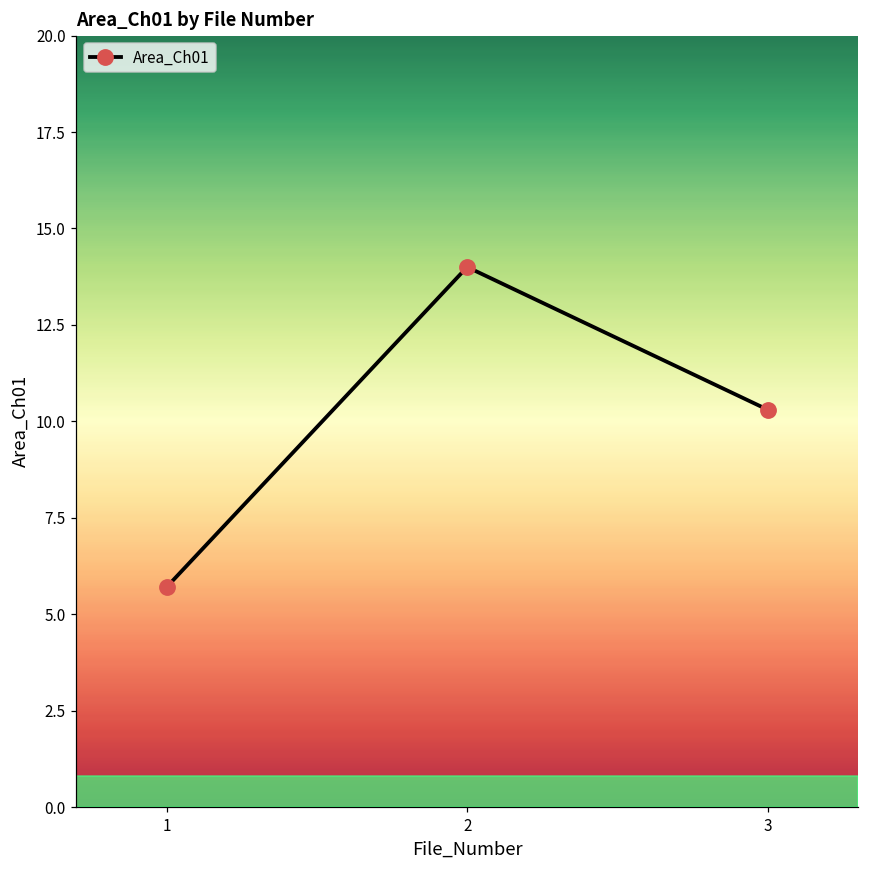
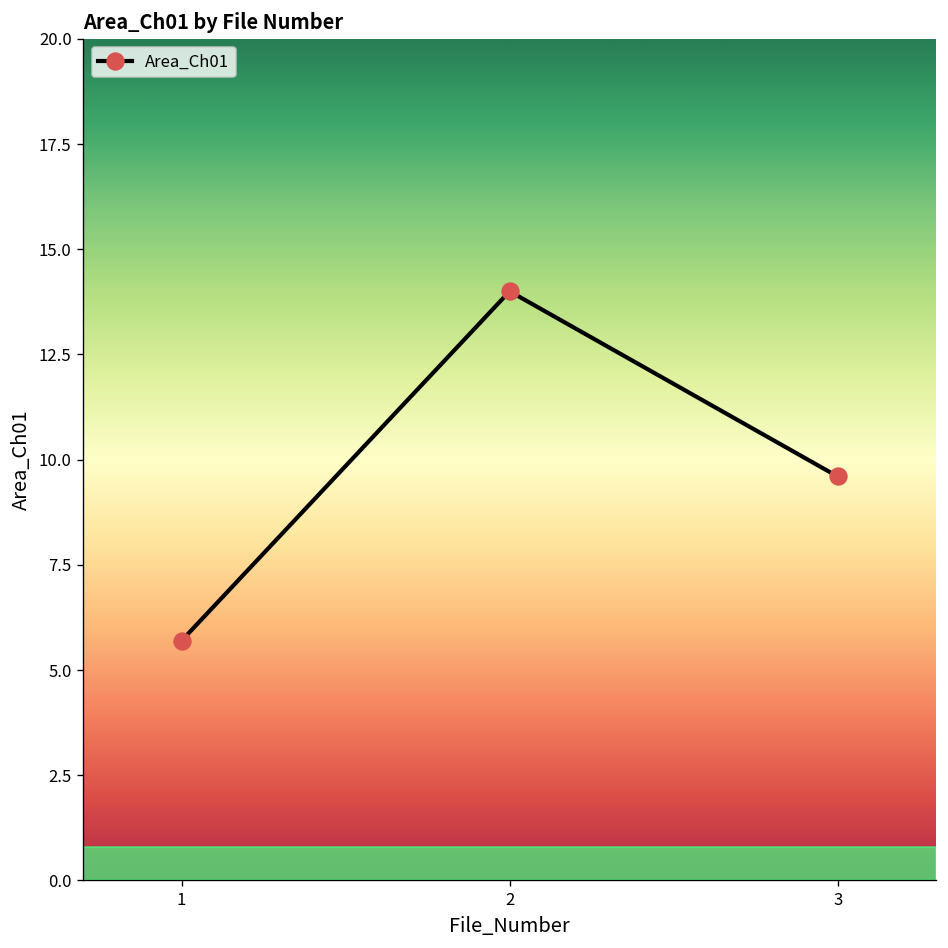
  {
    "1": 5.7,
    "2": 14.0,
-   "3": 10.3
+   "3": 9.6
  }
